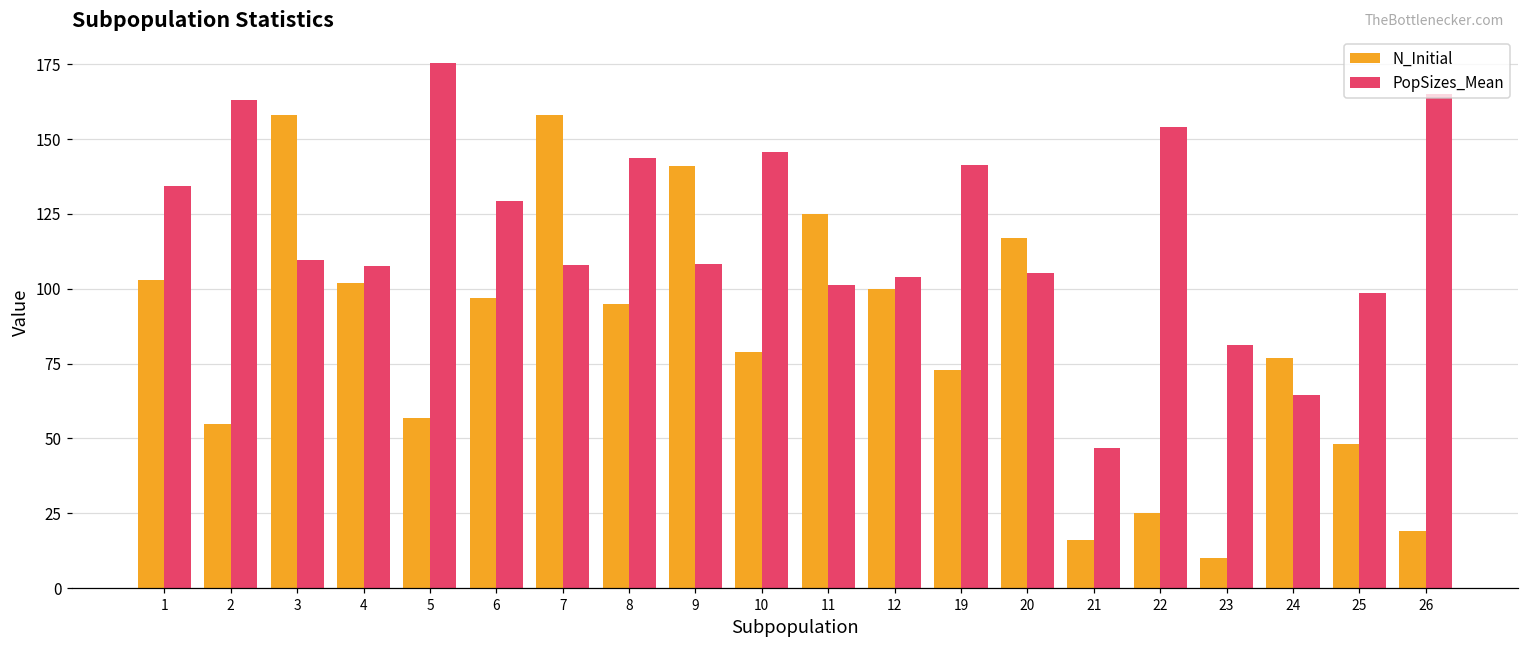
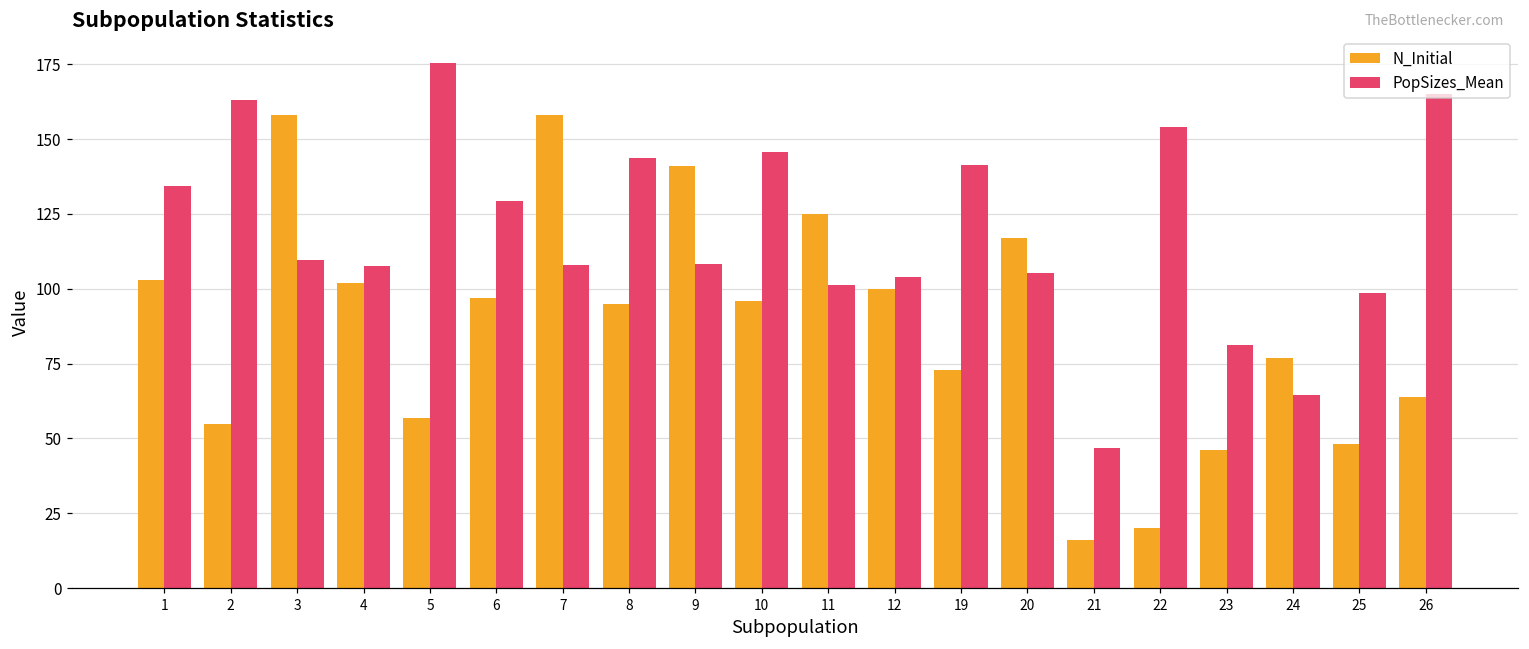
  {
    "N_Initial": {
      "1": 103,
      "2": 55,
      "3": 158,
      "4": 102,
      "5": 57,
      "6": 97,
      "7": 158,
      "8": 95,
      "9": 141,
-     "10": 79,
+     "10": 96,
      "11": 125,
      "12": 100,
      "19": 73,
      "20": 117,
      "21": 16,
-     "22": 25,
-     "23": 10,
+     "22": 20,
+     "23": 46,
      "24": 77,
      "25": 48,
-     "26": 19
+     "26": 64
    },
    "PopSizes_Mean": {
      "1": 134,
      "2": 163,
      "3": 110,
      "4": 108,
      "5": 175,
      "6": 129,
      "7": 108,
      "8": 144,
      "9": 108,
      "10": 146,
      "11": 101,
      "12": 104,
      "19": 141,
      "20": 105,
      "21": 47,
      "22": 154,
      "23": 81,
      "24": 65,
      "25": 99
    }
  }
